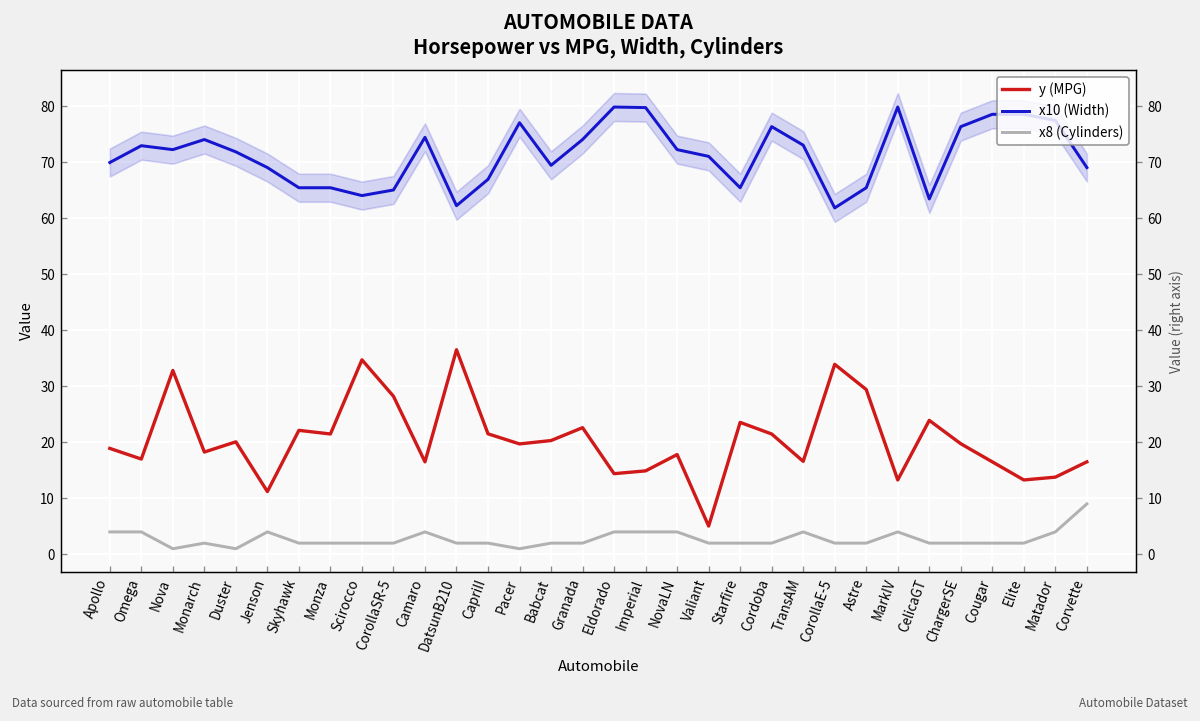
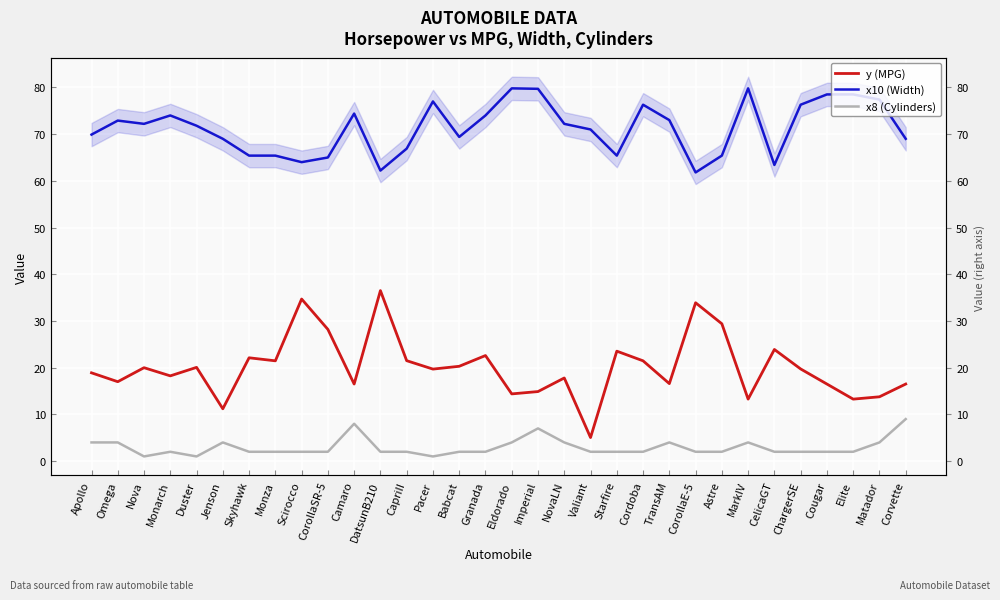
  {
    "y (MPG)": {
      "Apollo": 19,
      "Omega": 17,
-     "Nova": 33,
+     "Nova": 20,
      "Monarch": 18,
      "Duster": 20,
      "Jenson": 11,
      "Skyhawk": 22,
      "Monza": 21,
      "Scirocco": 35,
      "CorollaSR-5": 28,
      "Camaro": 17,
      "DatsunB210": 37,
      "CapriII": 22,
      "Pacer": 20,
      "Babcat": 20,
      "Granada": 23,
      "Eldorado": 14,
      "Imperial": 15,
      "NovaLN": 18,
      "Valiant": 5,
      "Starfire": 24,
      "Cordoba": 21,
      "TransAM": 17,
      "CorollaE-5": 34,
      "Astre": 29,
      "MarkIV": 13,
      "CelicaGT": 24,
      "ChargerSE": 20,
      "Cougar": 17,
      "Elite": 13,
      "Matador": 14,
      "Corvette": 17
    },
    "x8 (Cylinders)": {
      "Apollo": 4,
      "Omega": 4,
      "Nova": 1,
      "Monarch": 2,
      "Duster": 1,
      "Jenson": 4,
      "Skyhawk": 2,
      "Monza": 2,
      "Scirocco": 2,
      "CorollaSR-5": 2,
-     "Camaro": 4,
+     "Camaro": 8,
      "DatsunB210": 2,
      "CapriII": 2,
      "Pacer": 1,
      "Babcat": 2,
      "Granada": 2,
      "Eldorado": 4,
-     "Imperial": 4,
+     "Imperial": 7,
      "NovaLN": 4,
      "Valiant": 2,
      "Starfire": 2,
      "Cordoba": 2,
      "TransAM": 4,
      "CorollaE-5": 2,
      "Astre": 2,
      "MarkIV": 4,
      "CelicaGT": 2,
      "ChargerSE": 2,
      "Cougar": 2,
      "Elite": 2,
      "Matador": 4,
      "Corvette": 9
    }
  }
